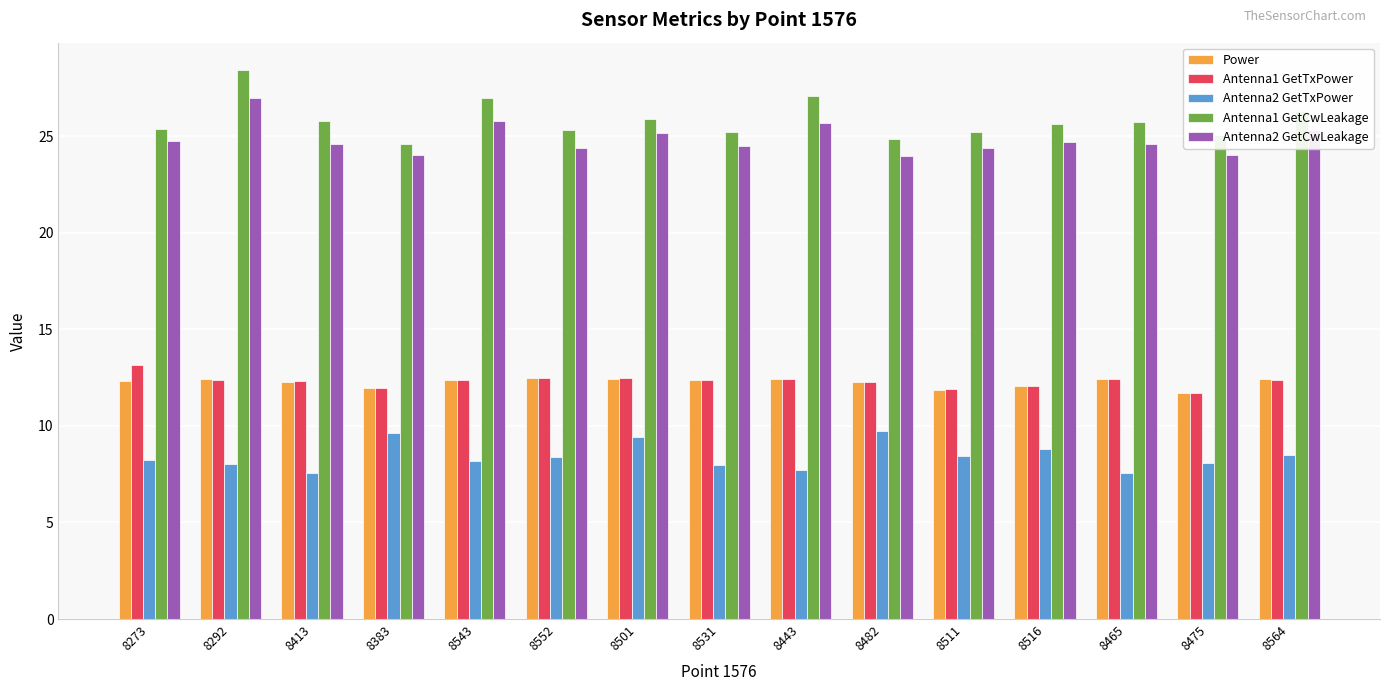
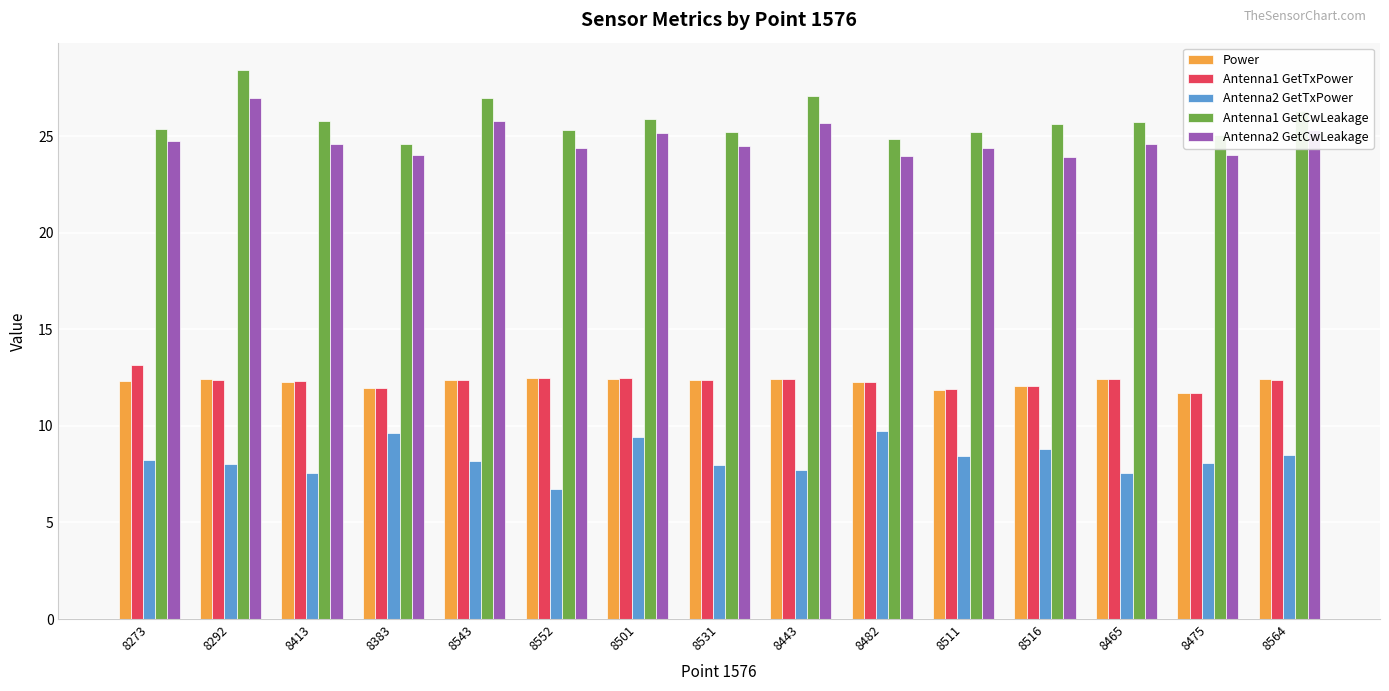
  {
    "Power": {
      "8273": 12.3,
      "8292": 12.4,
      "8413": 12.3,
      "8383": 12.0,
      "8543": 12.4,
      "8552": 12.5,
      "8501": 12.4,
      "8531": 12.4,
      "8443": 12.4,
      "8482": 12.3,
      "8511": 11.9,
      "8516": 12.1,
      "8465": 12.5,
      "8475": 11.7,
      "8564": 12.4
    },
    "Antenna1 GetTxPower": {
      "8273": 13.2,
      "8292": 12.4,
      "8413": 12.3,
      "8383": 12.0,
      "8543": 12.4,
      "8552": 12.5,
      "8501": 12.5,
      "8531": 12.4,
      "8443": 12.5,
      "8482": 12.3,
      "8511": 11.9,
      "8516": 12.1,
      "8465": 12.4,
      "8475": 11.7,
      "8564": 12.4
    },
    "Antenna2 GetTxPower": {
      "8273": 8.2,
      "8292": 8.0,
      "8413": 7.5,
      "8383": 9.7,
      "8543": 8.2,
-     "8552": 8.4,
+     "8552": 6.7,
      "8501": 9.5,
      "8531": 8.0,
      "8443": 7.7,
      "8482": 9.7,
      "8511": 8.4,
      "8516": 8.8,
      "8465": 7.6,
      "8475": 8.1,
      "8564": 8.5
    },
    "Antenna1 GetCwLeakage": {
      "8273": 25.4,
      "8292": 28.4,
      "8413": 25.8,
      "8383": 24.6,
      "8543": 27.0,
      "8552": 25.3,
      "8501": 25.9,
      "8531": 25.2,
      "8443": 27.1,
      "8482": 24.8,
      "8511": 25.2,
      "8516": 25.7,
      "8465": 25.7
    },
    "Antenna2 GetCwLeakage": {
      "8273": 24.7,
      "8292": 27.0,
      "8413": 24.6,
      "8383": 24.0,
      "8543": 25.8,
      "8552": 24.4,
      "8501": 25.2,
      "8531": 24.5,
      "8443": 25.7,
      "8482": 24.0,
      "8511": 24.4,
-     "8516": 24.7,
+     "8516": 23.9,
      "8465": 24.6,
      "8475": 24.0
    }
  }
